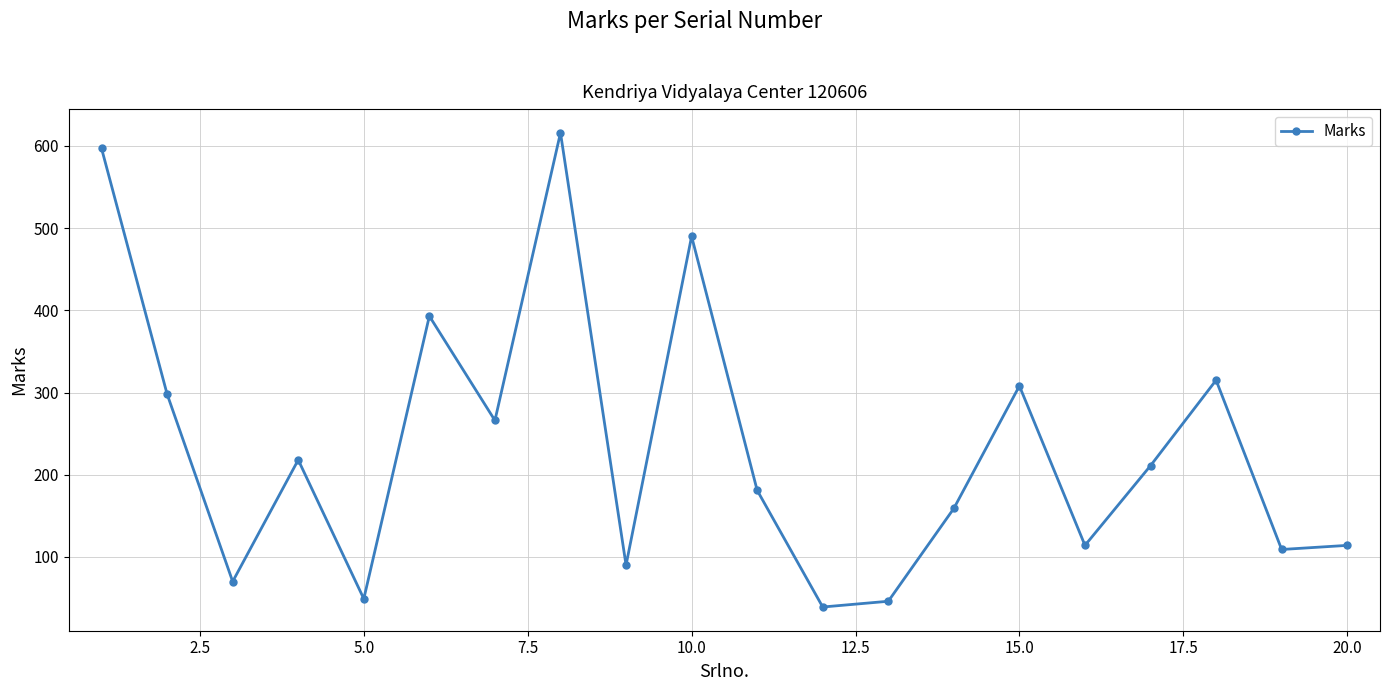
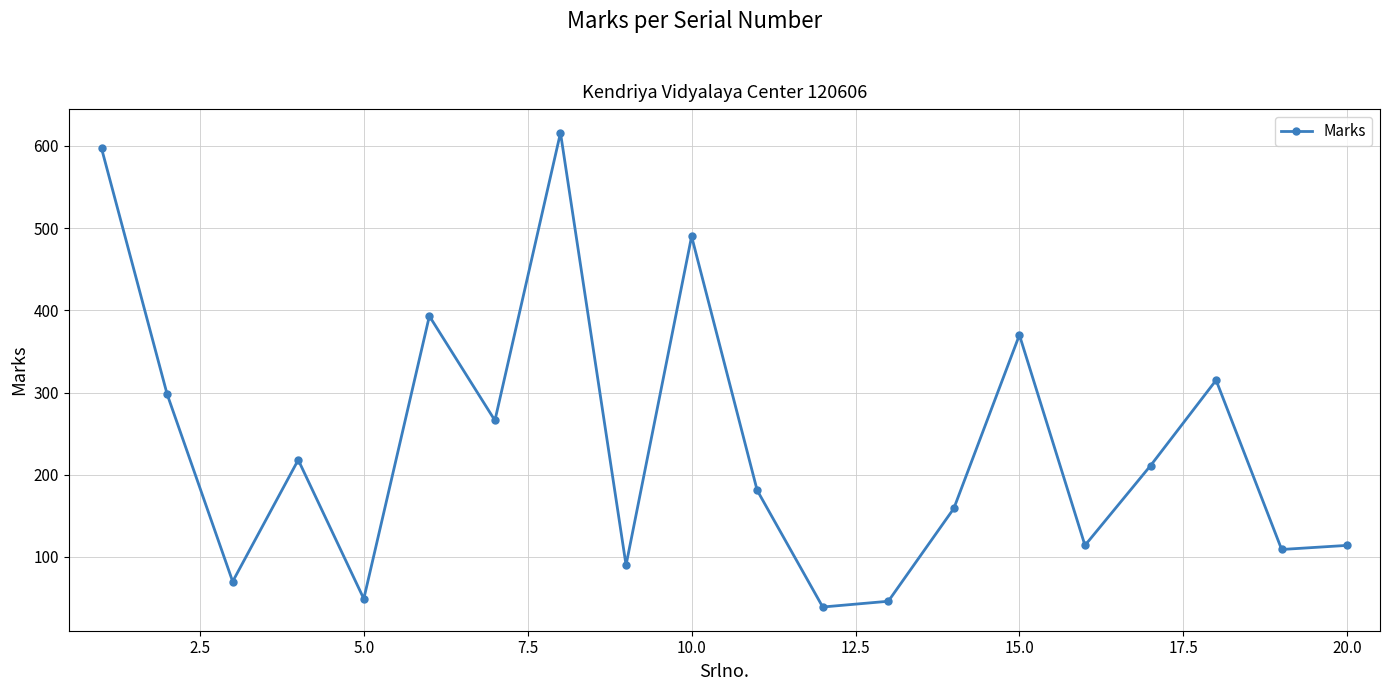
  {
    "5.0": 50,
    "10.0": 490,
-   "15.0": 310,
+   "15.0": 370,
    "20.0": 110
  }
